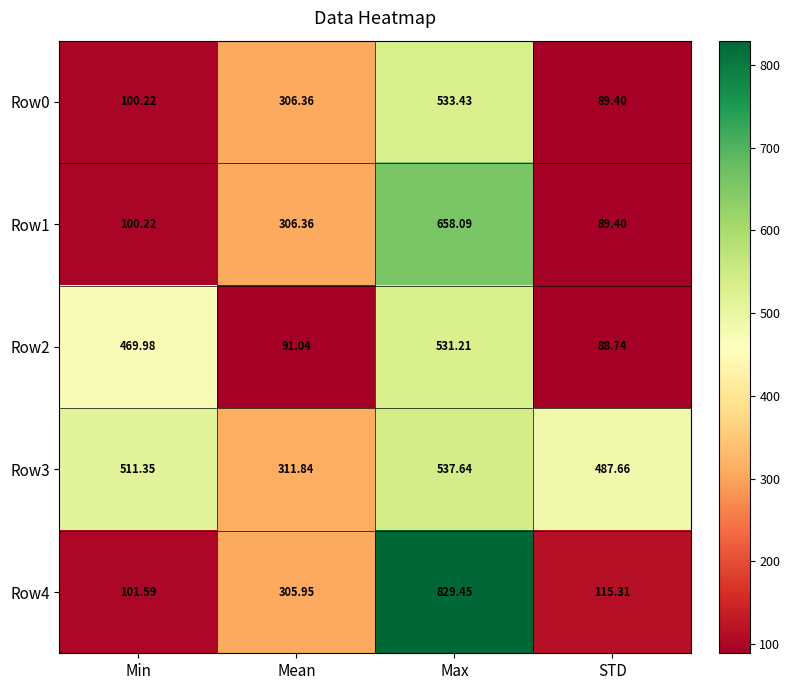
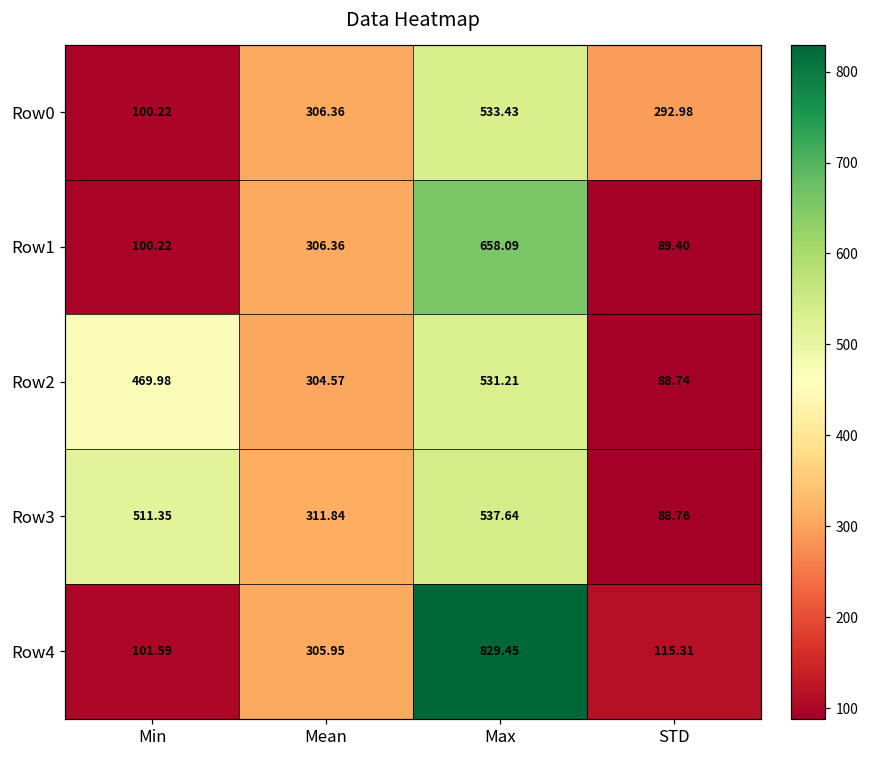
  {
    "Row0": {
      "Min": 100.22,
      "Mean": 306.36,
      "Max": 533.43,
-     "STD": 89.40
+     "STD": 292.98
    },
    "Row1": {
      "Min": 100.22,
      "Mean": 306.36,
      "Max": 658.09,
      "STD": 89.40
    },
    "Row2": {
      "Min": 469.98,
-     "Mean": 91.04,
+     "Mean": 304.57,
      "Max": 531.21,
      "STD": 88.74
    },
    "Row3": {
      "Min": 511.35,
      "Mean": 311.84,
      "Max": 537.64,
-     "STD": 487.66
+     "STD": 88.76
    },
    "Row4": {
      "Min": 101.59,
      "Mean": 305.95,
      "Max": 829.45,
      "STD": 115.31
    }
  }
